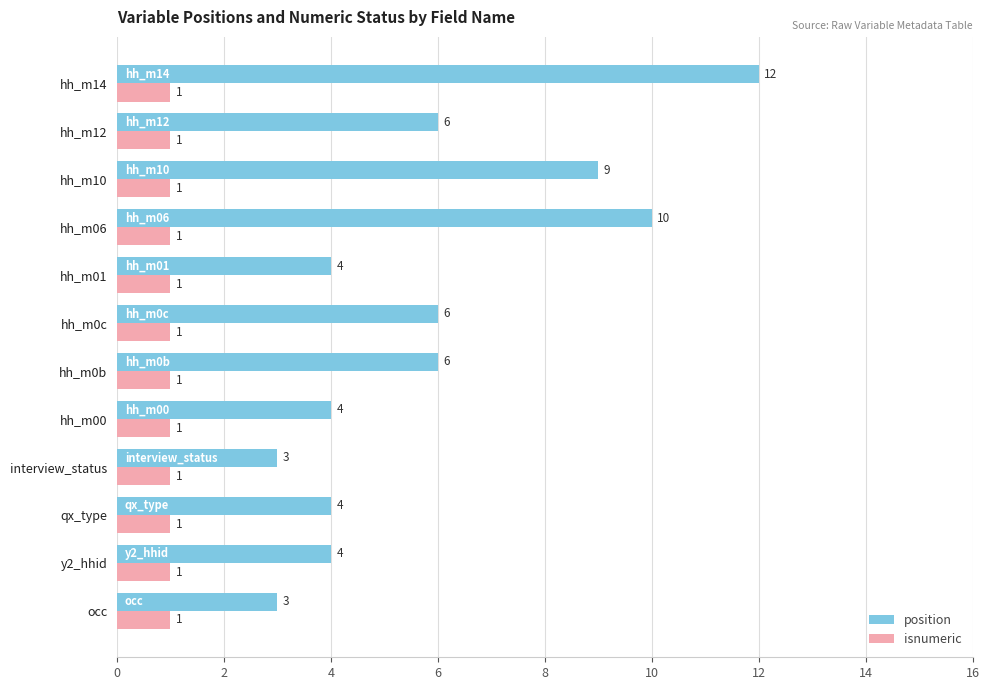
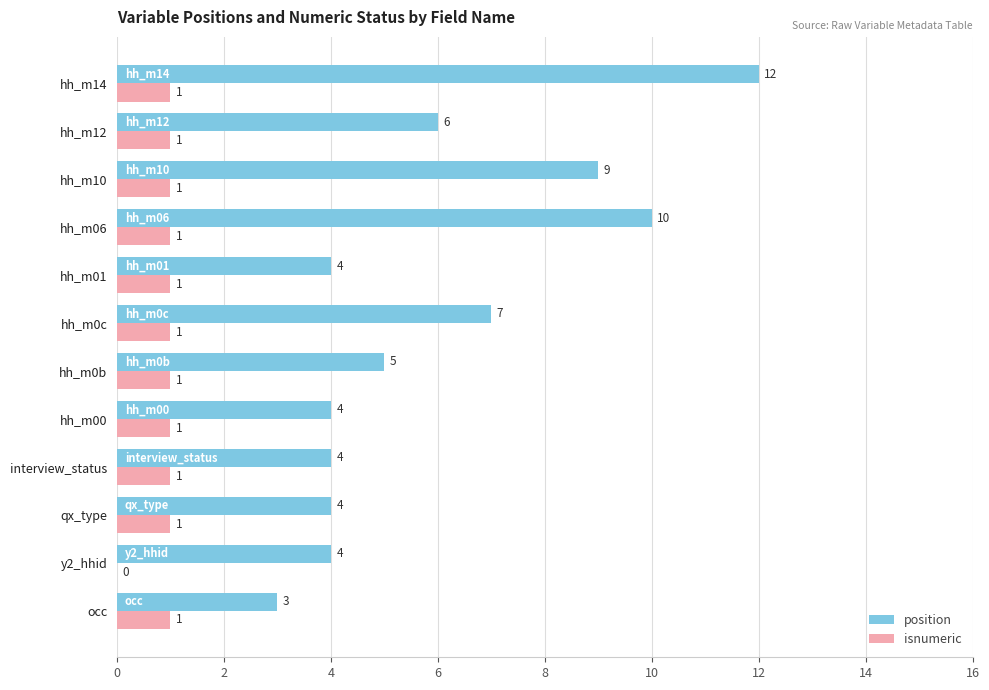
  {
    "position": {
      "hh_m14": 12,
      "hh_m12": 6,
      "hh_m10": 9,
      "hh_m06": 10,
      "hh_m01": 4,
-     "hh_m0c": 6,
-     "hh_m0b": 6,
+     "hh_m0c": 7,
+     "hh_m0b": 5,
      "hh_m00": 4,
-     "interview_status": 3,
+     "interview_status": 4,
      "qx_type": 4,
      "y2_hhid": 4,
      "occ": 3
    },
    "isnumeric": {
      "hh_m14": 1,
      "hh_m12": 1,
      "hh_m10": 1,
      "hh_m06": 1,
      "hh_m01": 1,
      "hh_m0c": 1,
      "hh_m0b": 1,
      "hh_m00": 1,
      "interview_status": 1,
      "qx_type": 1,
-     "y2_hhid": 1,
+     "y2_hhid": 0,
      "occ": 1
    }
  }
